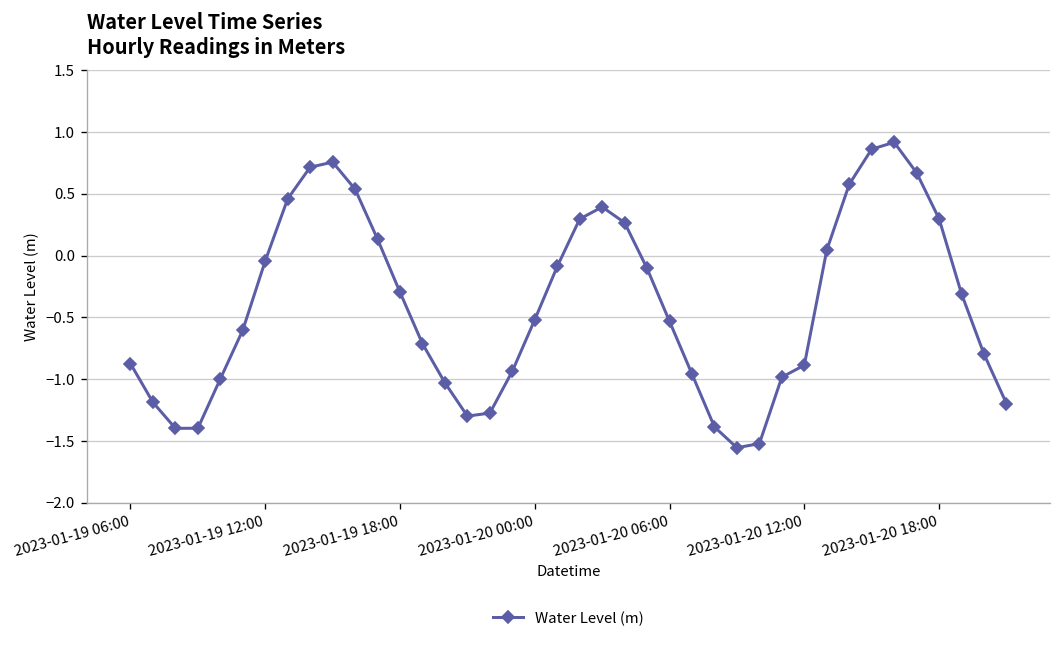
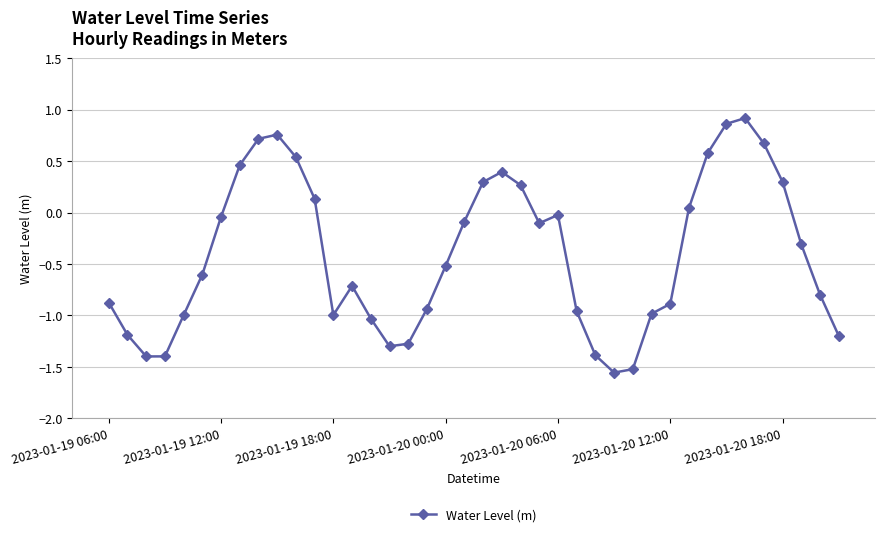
  {
    "2023-01-19 06:00": -0.87,
    "2023-01-19 12:00": -0.04,
-   "2023-01-19 18:00": -0.30,
+   "2023-01-19 18:00": -1.00,
    "2023-01-20 00:00": -0.52,
-   "2023-01-20 06:00": -0.53,
+   "2023-01-20 06:00": -0.02,
    "2023-01-20 12:00": -0.89,
    "2023-01-20 18:00": 0.30
  }
